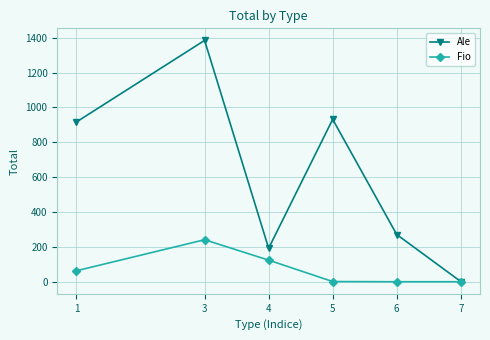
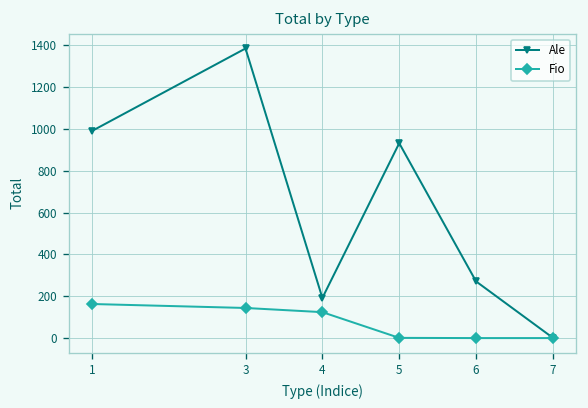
  {
    "Ale": {
-     "1": 920,
+     "1": 990,
      "3": 1390,
      "4": 190,
      "5": 930,
      "6": 270
    },
    "Fio": {
-     "1": 60,
-     "3": 240,
+     "1": 160,
+     "3": 140,
      "4": 120,
      "5": 0,
      "6": 0
    }
  }
